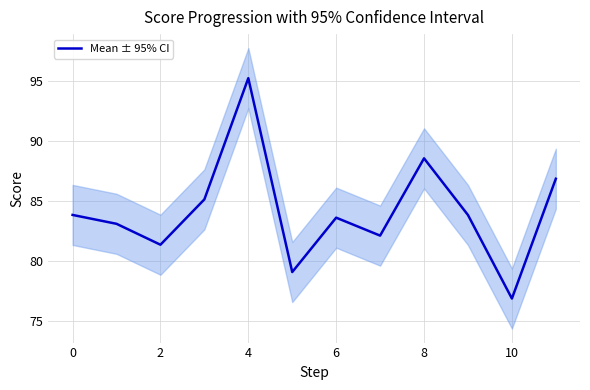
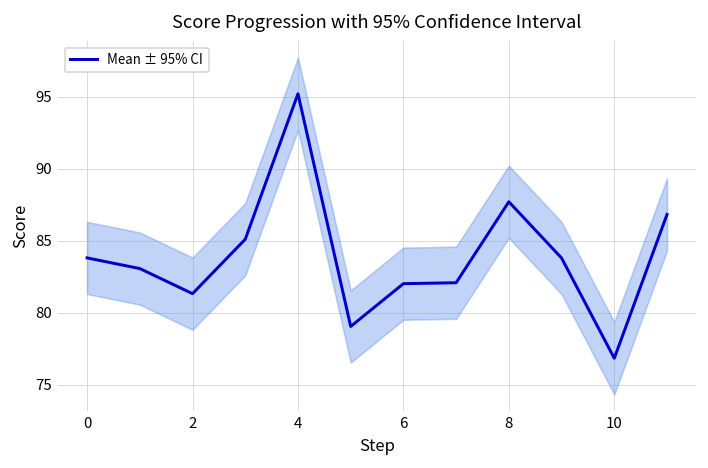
  {
    "Mean ± 95% CI": {
      "0": 83.8,
      "2": 81.3,
      "4": 95.2,
-     "6": 83.6,
-     "8": 88.5,
+     "6": 82.0,
+     "8": 87.7,
      "10": 76.9
    }
  }
